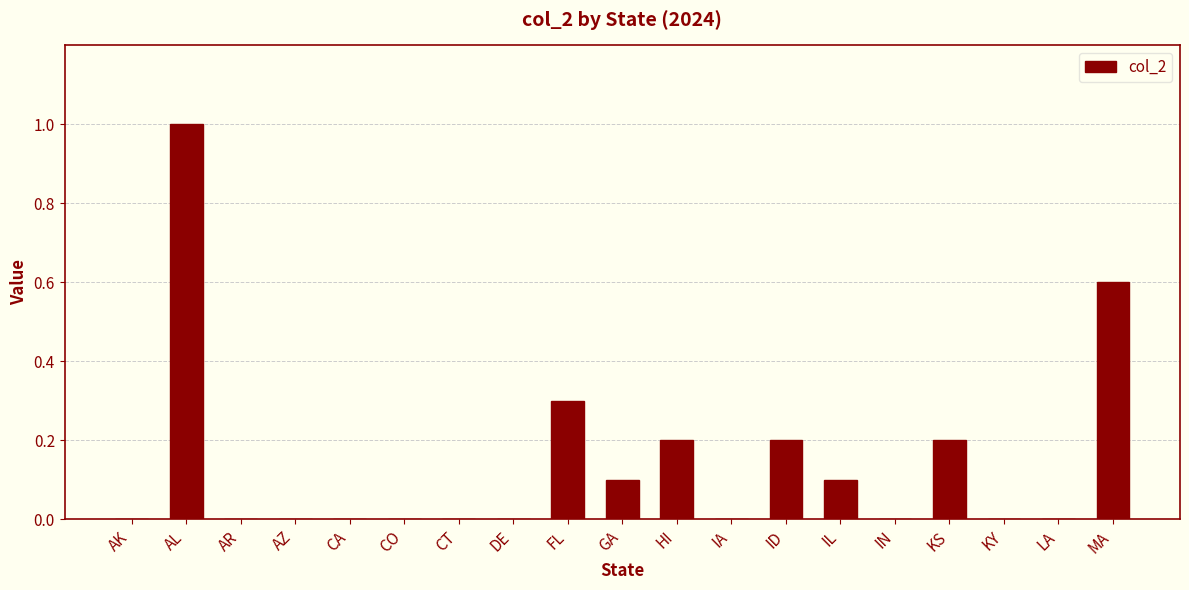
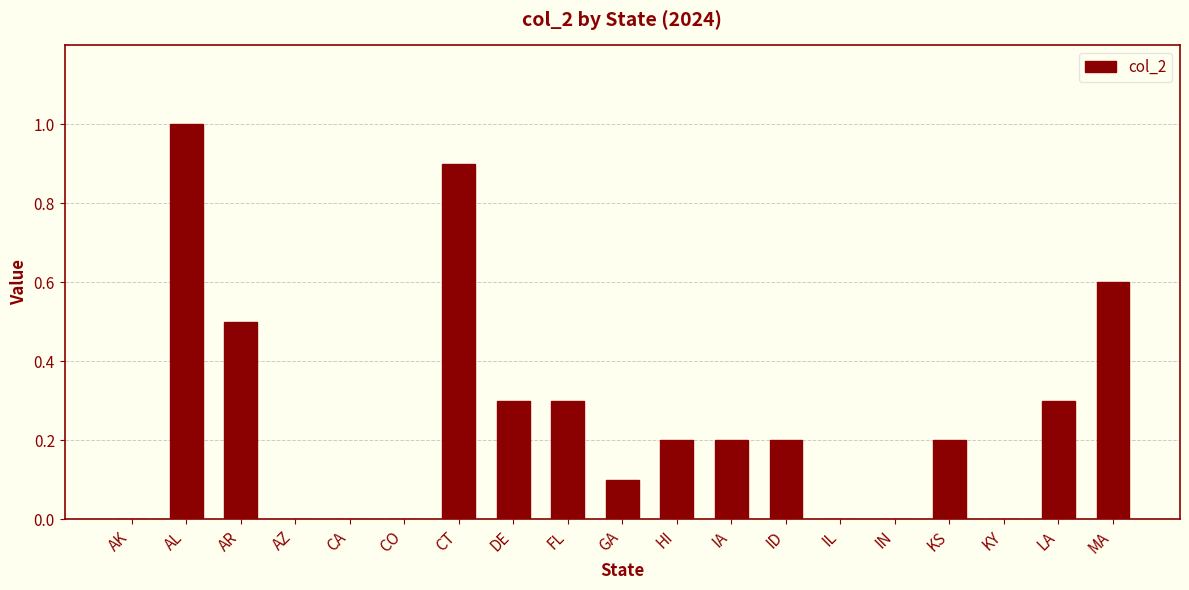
  {
    "AK": 0.0,
    "AL": 1.0,
-   "AR": 0.0,
+   "AR": 0.5,
    "AZ": 0.0,
    "CA": 0.0,
    "CO": 0.0,
-   "CT": 0.0,
-   "DE": 0.0,
+   "CT": 0.9,
+   "DE": 0.3,
    "FL": 0.3,
    "GA": 0.1,
    "HI": 0.2,
-   "IA": 0.0,
+   "IA": 0.2,
    "ID": 0.2,
-   "IL": 0.1,
+   "IL": 0.0,
    "IN": 0.0,
    "KS": 0.2,
    "KY": 0.0,
-   "LA": 0.0,
+   "LA": 0.3,
    "MA": 0.6
  }
